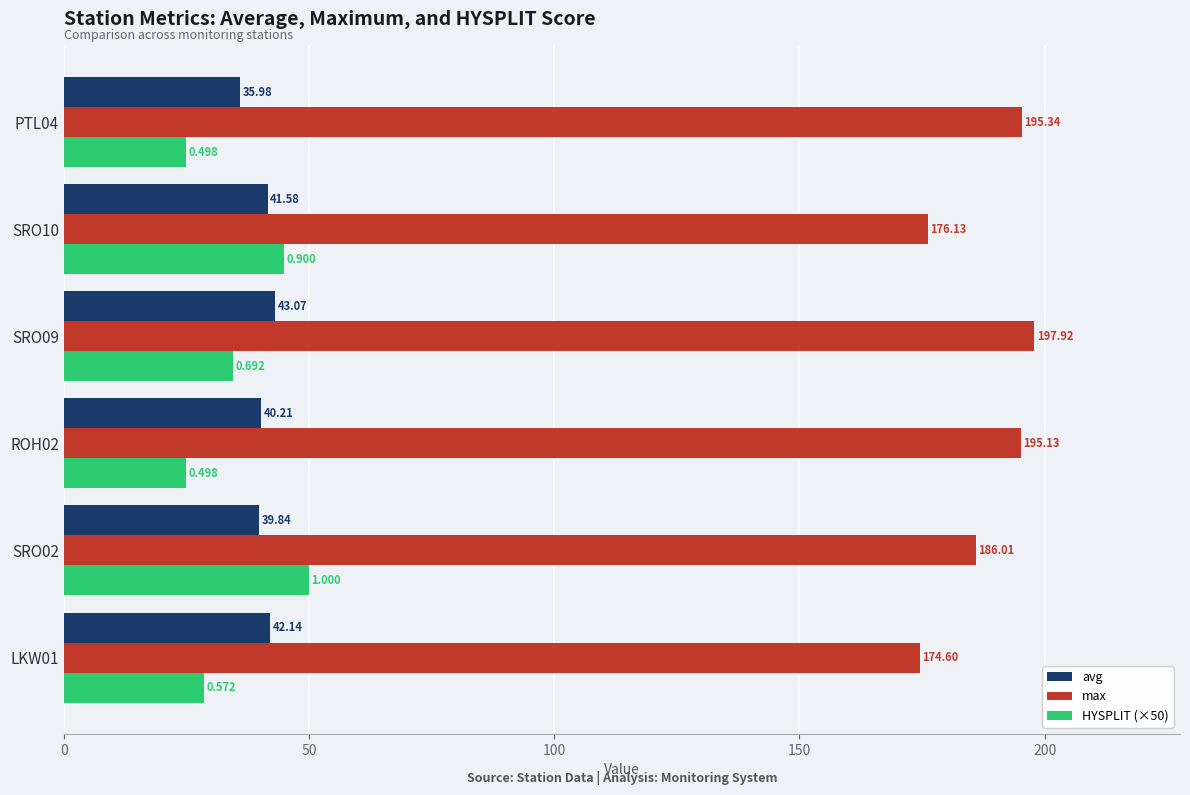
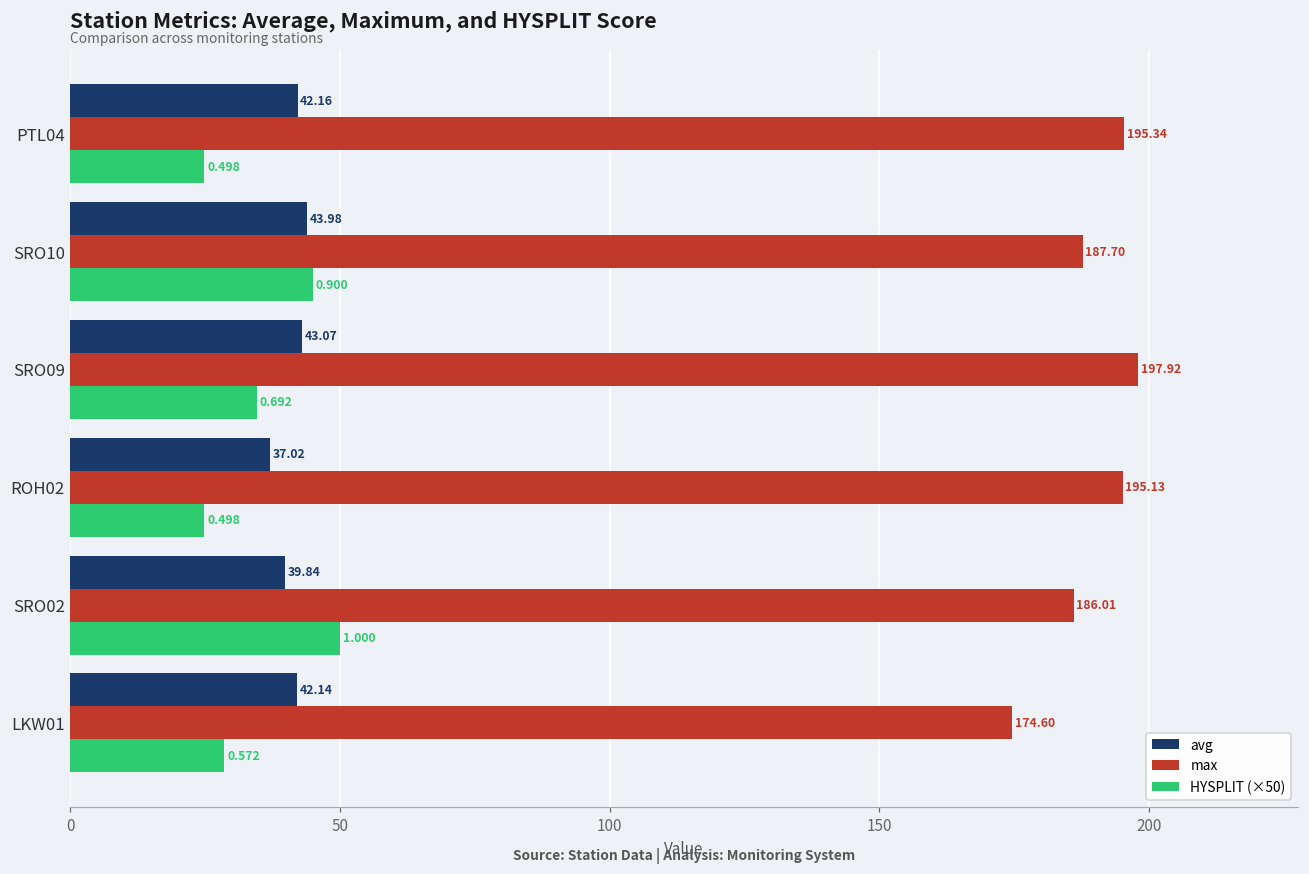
  {
    "avg": {
-     "PTL04": 35.98,
-     "SRO10": 41.58,
+     "PTL04": 42.16,
+     "SRO10": 43.98,
      "SRO09": 43.07,
-     "ROH02": 40.21,
+     "ROH02": 37.02,
      "SRO02": 39.84,
      "LKW01": 42.14
    },
    "max": {
      "PTL04": 195.34,
-     "SRO10": 176.13,
+     "SRO10": 187.70,
      "SRO09": 197.92,
      "ROH02": 195.13,
      "SRO02": 186.01,
      "LKW01": 174.60
    }
  }
